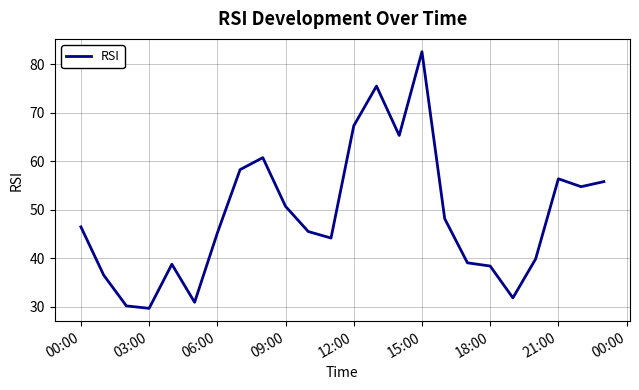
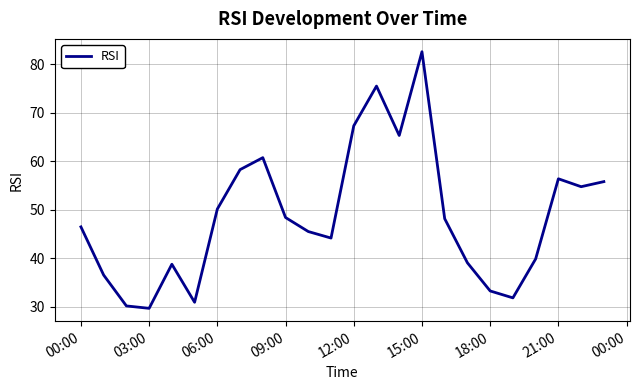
  {
    "00:00": 46,
    "03:00": 30,
-   "06:00": 45,
-   "09:00": 51,
+   "06:00": 50,
+   "09:00": 48,
    "12:00": 67,
    "15:00": 83,
-   "18:00": 38,
+   "18:00": 33,
    "21:00": 56
  }
